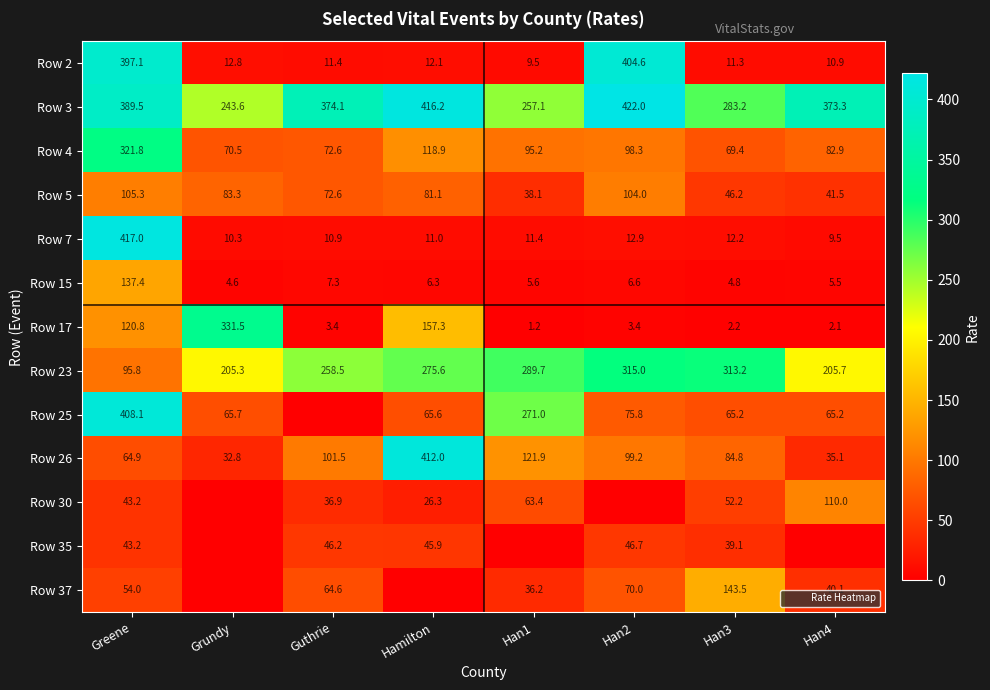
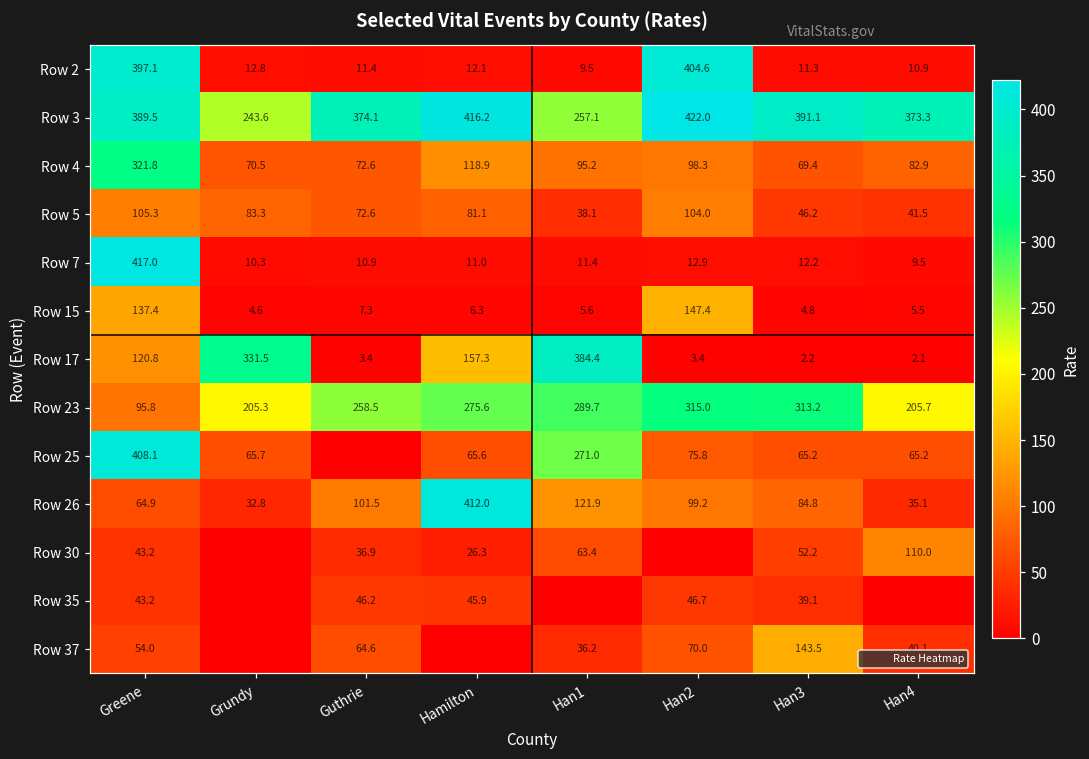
  {
    "Row 2": {
      "Greene": 397.1,
      "Grundy": 12.8,
      "Guthrie": 11.4,
      "Hamilton": 12.1,
      "Han1": 9.5,
      "Han2": 404.6,
      "Han3": 11.3,
      "Han4": 10.9
    },
    "Row 3": {
      "Greene": 389.5,
      "Grundy": 243.6,
      "Guthrie": 374.1,
      "Hamilton": 416.2,
      "Han1": 257.1,
      "Han2": 422.0,
-     "Han3": 283.2,
+     "Han3": 391.1,
      "Han4": 373.3
    },
    "Row 4": {
      "Greene": 321.8,
      "Grundy": 70.5,
      "Guthrie": 72.6,
      "Hamilton": 118.9,
      "Han1": 95.2,
      "Han2": 98.3,
      "Han3": 69.4,
      "Han4": 82.9
    },
    "Row 5": {
      "Greene": 105.3,
      "Grundy": 83.3,
      "Guthrie": 72.6,
      "Hamilton": 81.1,
      "Han1": 38.1,
      "Han2": 104.0,
      "Han3": 46.2,
      "Han4": 41.5
    },
    "Row 7": {
      "Greene": 417.0,
      "Grundy": 10.3,
      "Guthrie": 10.9,
      "Hamilton": 11.0,
      "Han1": 11.4,
      "Han2": 12.9,
      "Han3": 12.2,
      "Han4": 9.5
    },
    "Row 15": {
      "Greene": 137.4,
      "Grundy": 4.6,
      "Guthrie": 7.3,
      "Hamilton": 6.3,
      "Han1": 5.6,
-     "Han2": 6.6,
+     "Han2": 147.4,
      "Han3": 4.8,
      "Han4": 5.5
    },
    "Row 17": {
      "Greene": 120.8,
      "Grundy": 331.5,
      "Guthrie": 3.4,
      "Hamilton": 157.3,
-     "Han1": 1.2,
+     "Han1": 384.4,
      "Han2": 3.4,
      "Han3": 2.2,
      "Han4": 2.1
    },
    "Row 23": {
      "Greene": 95.8,
      "Grundy": 205.3,
      "Guthrie": 258.5,
      "Hamilton": 275.6,
      "Han1": 289.7,
      "Han2": 315.0,
      "Han3": 313.2,
      "Han4": 205.7
    },
    "Row 25": {
      "Greene": 408.1,
      "Grundy": 65.7,
      "Hamilton": 65.6,
      "Han1": 271.0,
      "Han2": 75.8,
      "Han3": 65.2,
      "Han4": 65.2
    },
    "Row 26": {
      "Greene": 64.9,
      "Grundy": 32.8,
      "Guthrie": 101.5,
      "Hamilton": 412.0,
      "Han1": 121.9,
      "Han2": 99.2,
      "Han3": 84.8,
      "Han4": 35.1
    },
    "Row 30": {
      "Greene": 43.2,
      "Guthrie": 36.9,
      "Hamilton": 26.3,
      "Han1": 63.4,
      "Han3": 52.2,
      "Han4": 110.0
    },
    "Row 35": {
      "Greene": 43.2,
      "Guthrie": 46.2,
      "Hamilton": 45.9,
      "Han2": 46.7,
      "Han3": 39.1
    },
    "Row 37": {
      "Greene": 54.0,
      "Guthrie": 64.6,
      "Han1": 36.2,
      "Han2": 70.0,
      "Han3": 143.5
    }
  }
